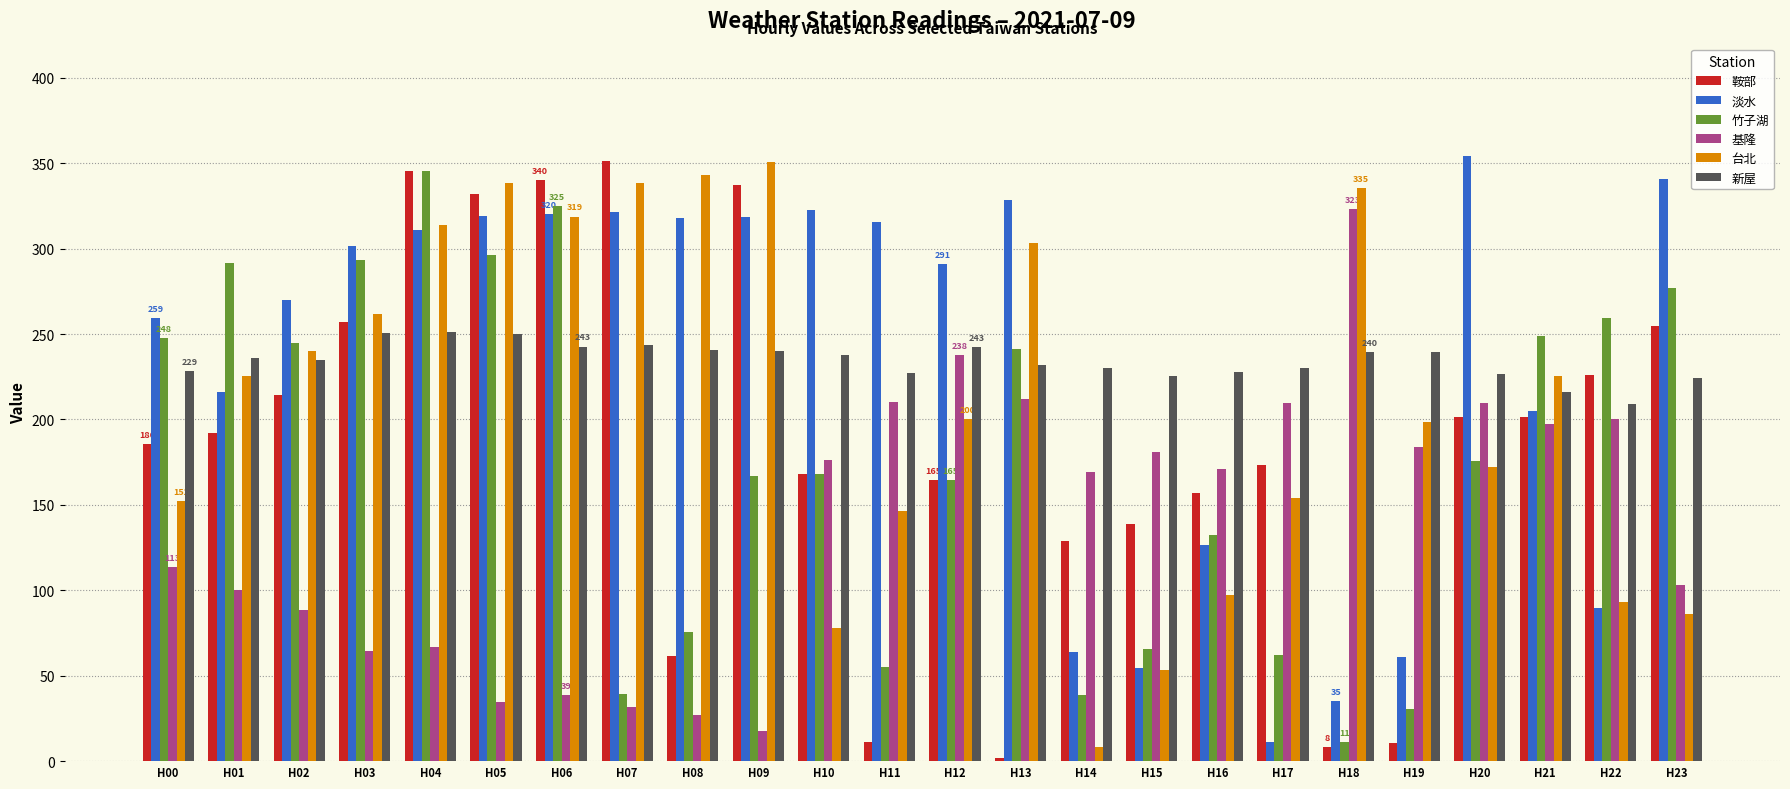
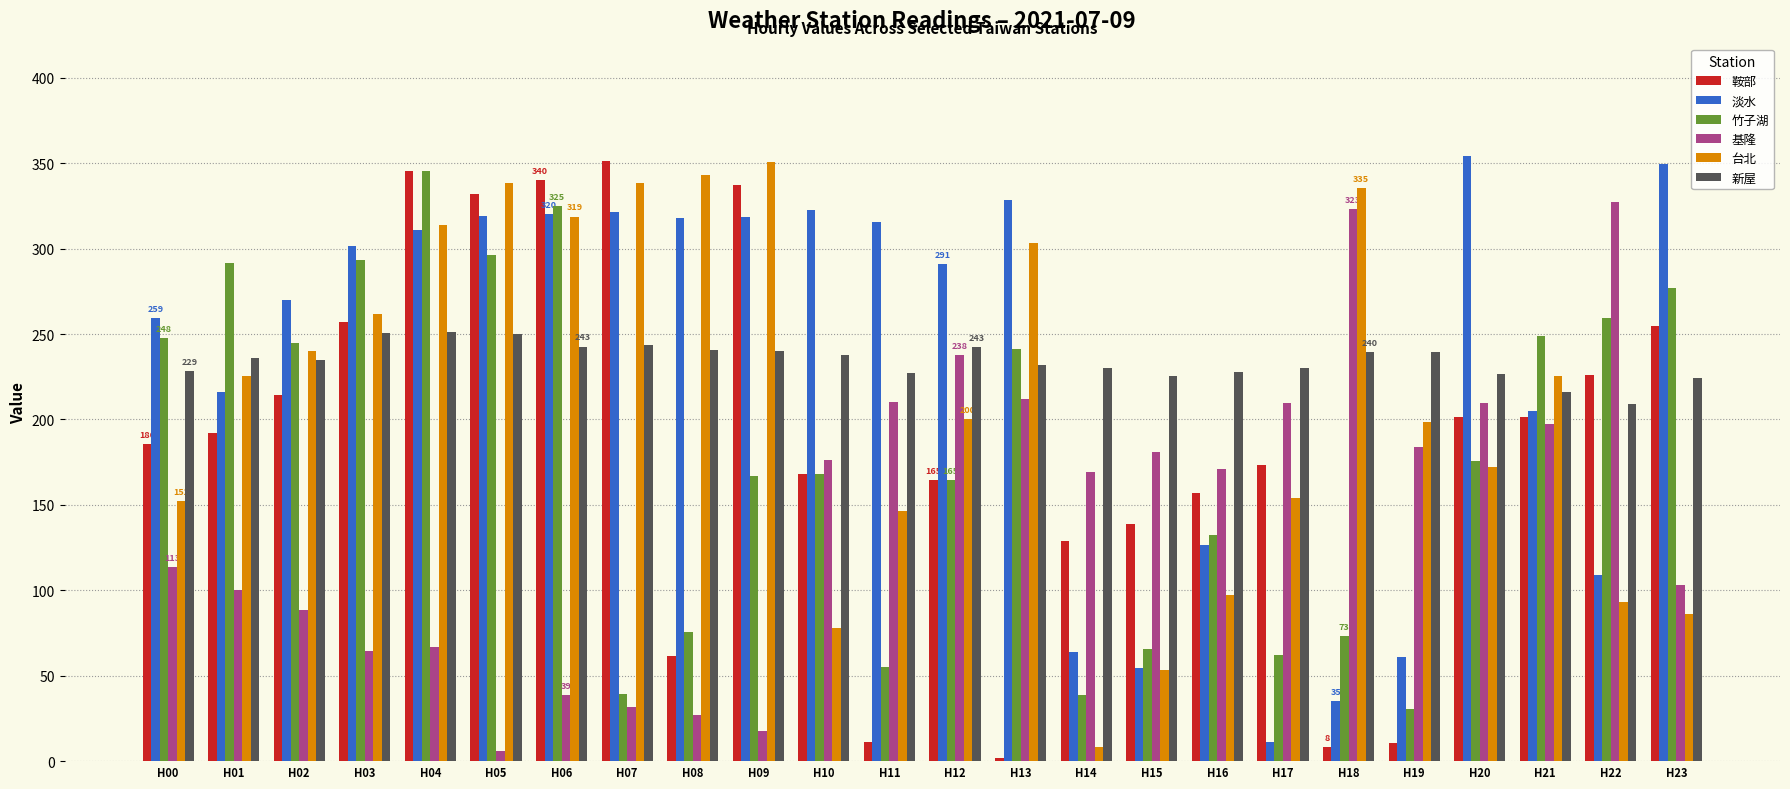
  {
    "鞍部": {
      "H00": 186,
      "H06": 340,
      "H12": 165,
      "H18": 8
    },
    "淡水": {
      "H01": 216,
      "H02": 270,
      "H03": 302,
      "H04": 311,
      "H05": 319,
      "H07": 321,
      "H08": 318,
      "H09": 318,
      "H10": 323,
      "H11": 315,
      "H13": 329,
      "H14": 64,
      "H15": 55,
      "H16": 126,
      "H17": 11,
      "H19": 61,
      "H20": 354,
      "H21": 205,
-     "H22": 89,
-     "H23": 341
+     "H22": 109,
+     "H23": 350
    },
    "竹子湖": {
      "H00": 248,
      "H06": 325,
      "H12": 165,
-     "H18": 11
+     "H18": 73
    },
    "基隆": {
      "H01": 100,
      "H02": 89,
      "H03": 64,
      "H04": 67,
-     "H05": 34,
+     "H05": 6,
      "H07": 32,
      "H08": 27,
      "H09": 18,
      "H10": 176,
      "H11": 210,
      "H13": 212,
      "H14": 169,
      "H15": 181,
      "H16": 171,
      "H17": 209,
      "H19": 184,
      "H20": 210,
      "H21": 198,
-     "H22": 200,
+     "H22": 327,
      "H23": 103
    },
    "台北": {
      "H00": 152,
      "H06": 319,
      "H12": 200,
      "H18": 335
    },
    "新屋": {
      "H00": 229,
      "H06": 243,
      "H12": 243,
      "H18": 240
    }
  }
